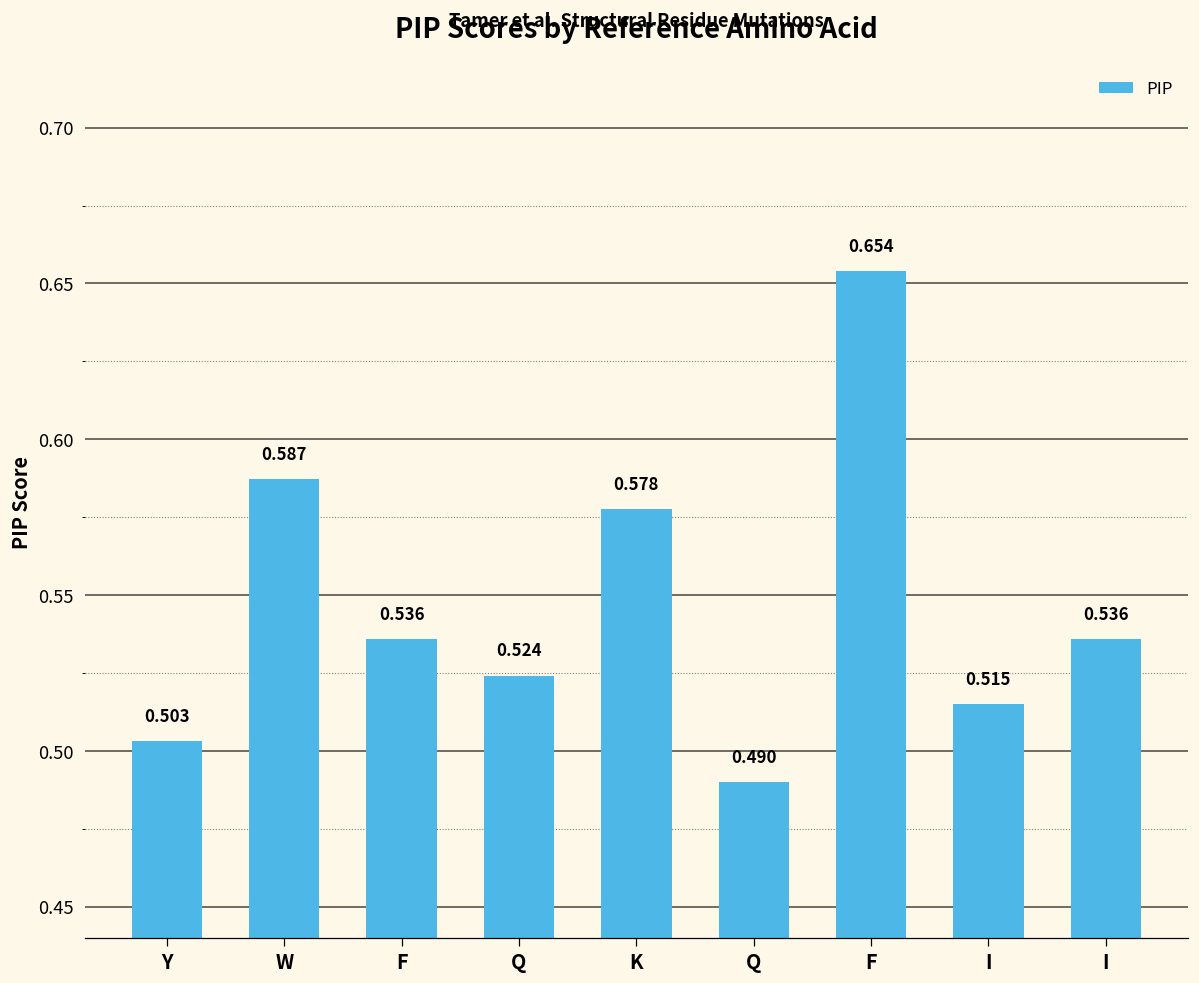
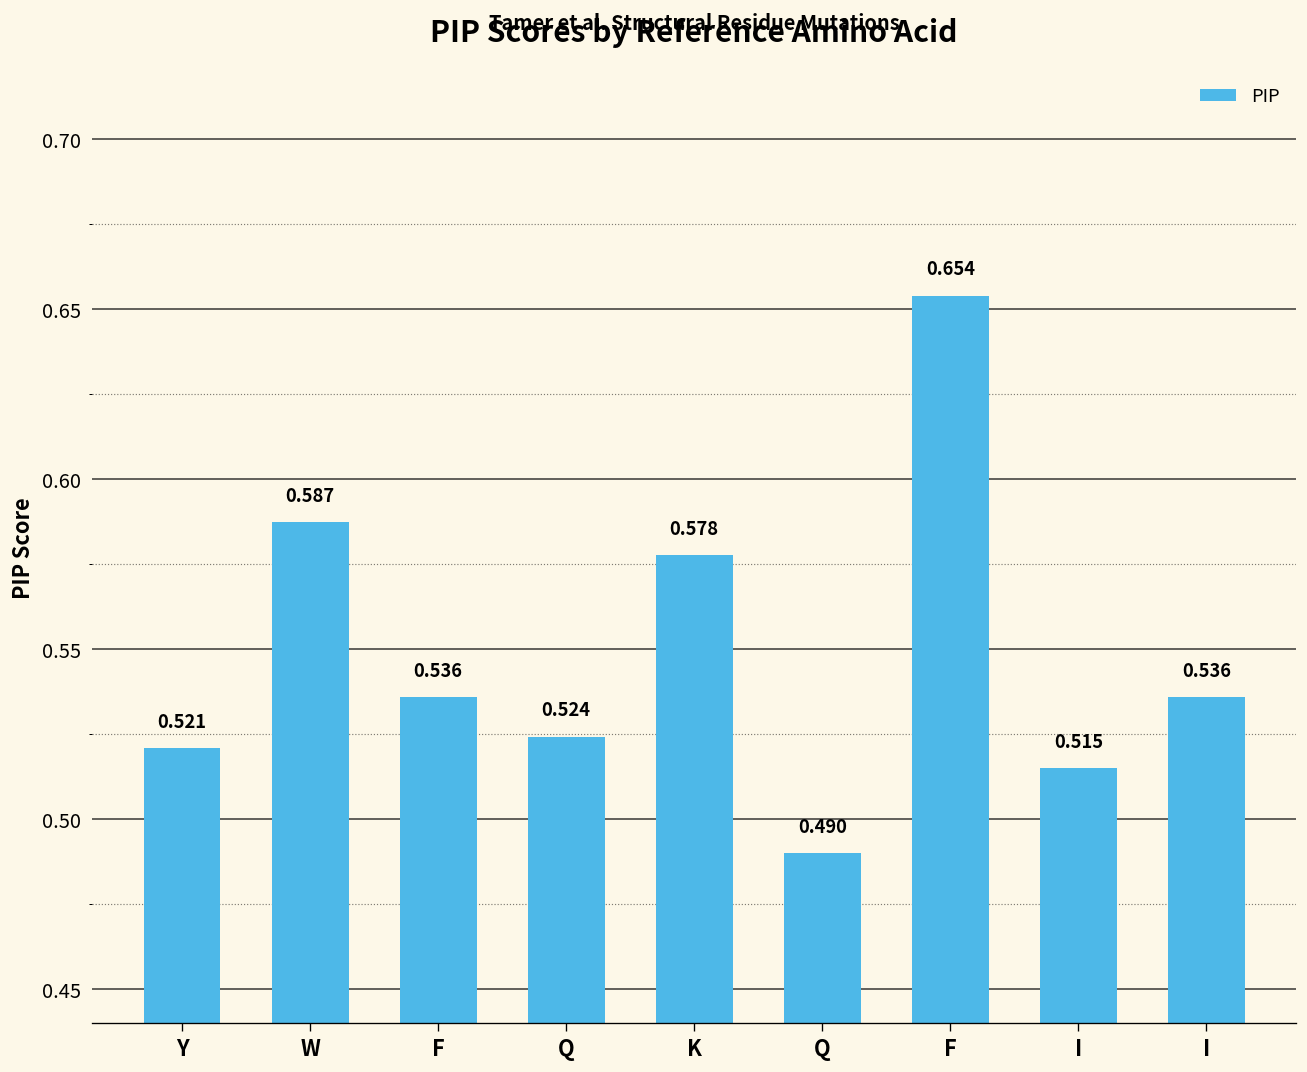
  {
-   "Y": 0.503,
+   "Y": 0.521,
    "W": 0.587,
    "K": 0.578
  }
